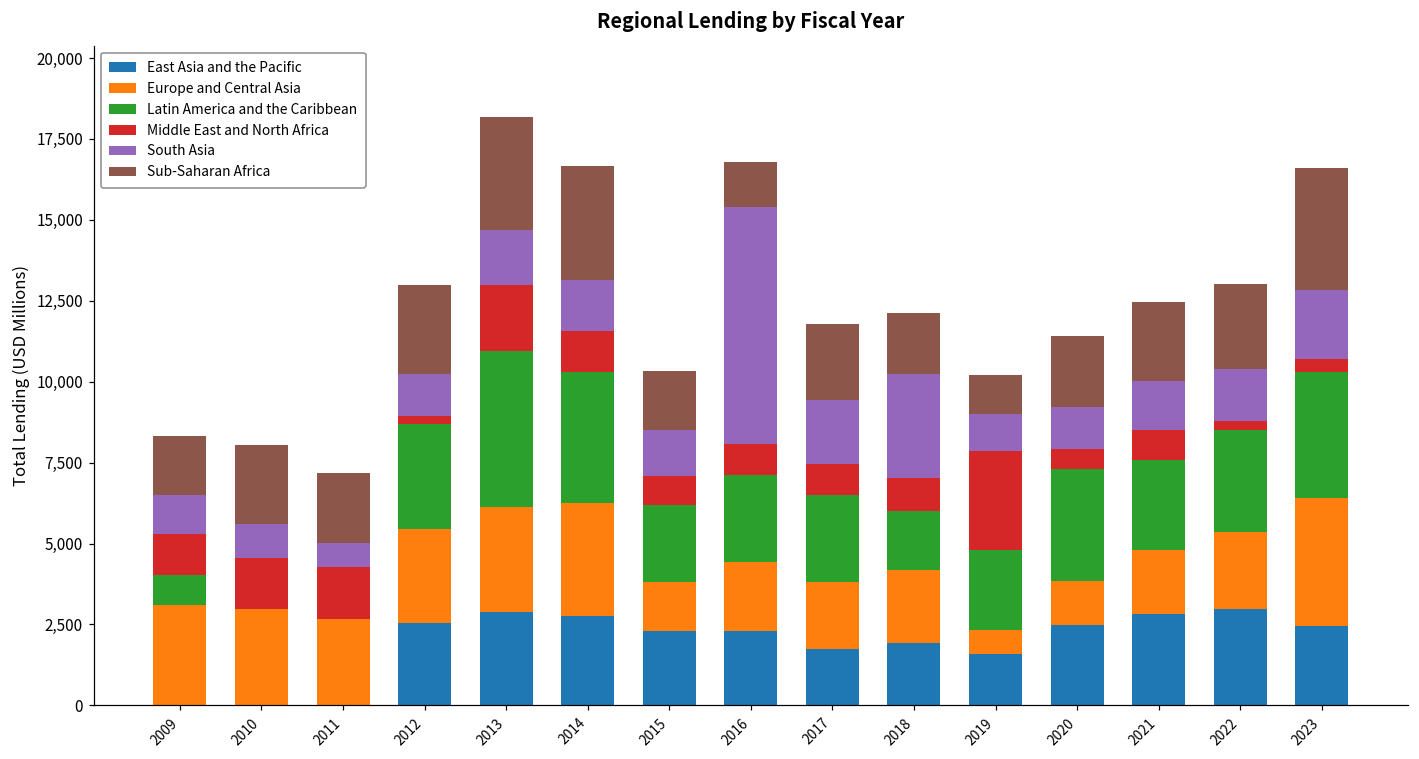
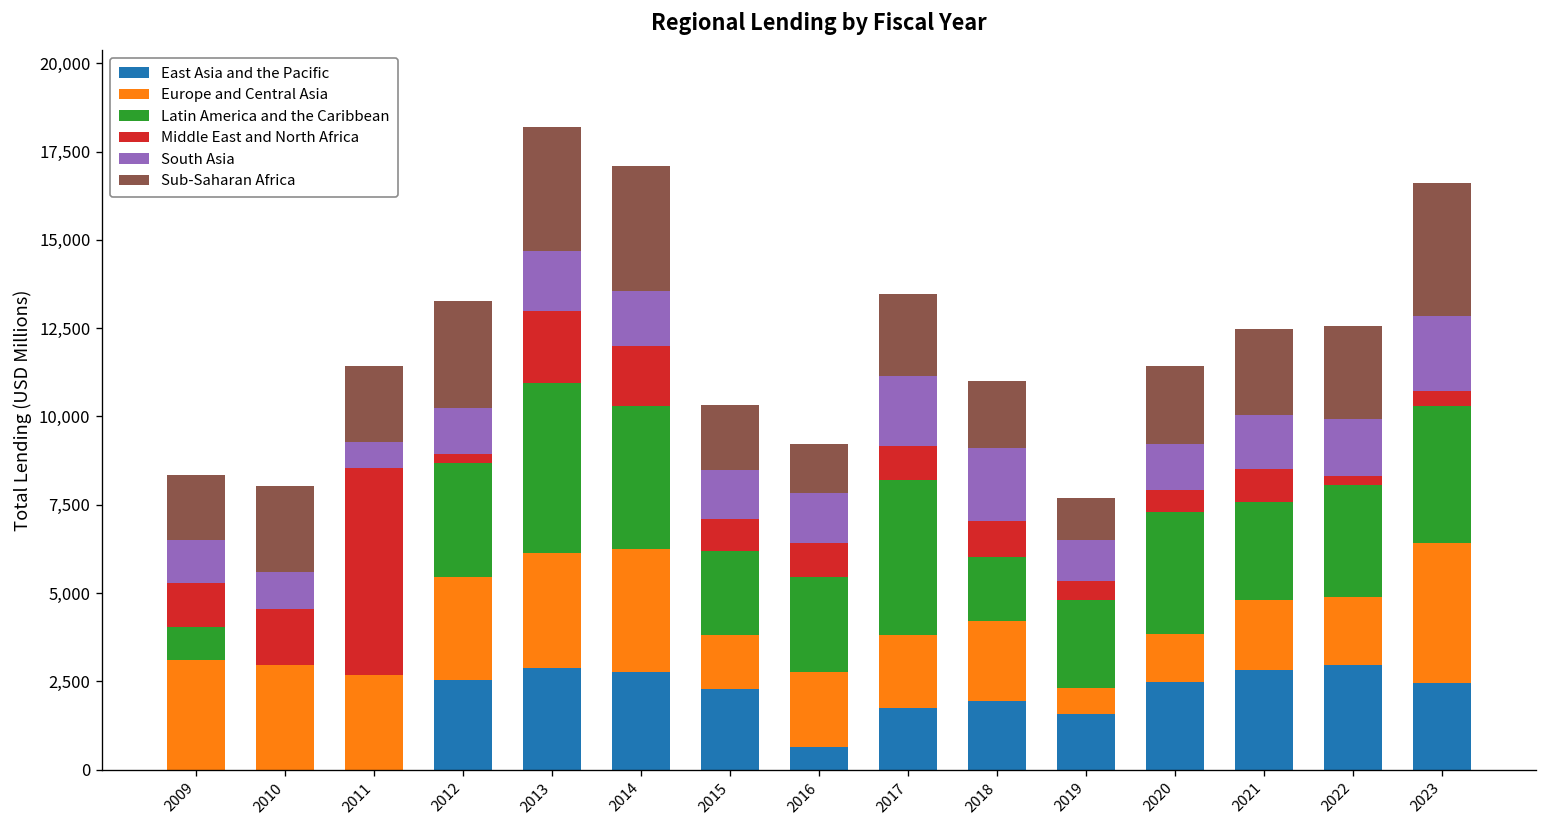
  {
    "East Asia and the Pacific": {
      "2009": "0",
      "2010": "0",
      "2011": "0",
      "2012": "2,500",
      "2013": "2,900",
      "2014": "2,800",
      "2015": "2,300",
-     "2016": "2,300",
+     "2016": "600",
      "2017": "1,700",
      "2018": "1,900",
      "2019": "1,600",
      "2020": "2,500",
      "2021": "2,800",
      "2022": "3,000",
      "2023": "2,400"
    },
    "Europe and Central Asia": {
      "2009": "3,100",
      "2010": "3,000",
      "2011": "2,700",
      "2012": "2,900",
      "2013": "3,300",
      "2014": "3,500",
      "2015": "1,500",
      "2016": "2,100",
      "2017": "2,100",
      "2018": "2,300",
      "2019": "700",
      "2020": "1,300",
      "2021": "2,000",
-     "2022": "2,400",
+     "2022": "1,900",
      "2023": "4,000"
    },
    "Latin America and the Caribbean": {
      "2009": "900",
      "2010": "0",
      "2011": "0",
      "2012": "3,200",
      "2013": "4,800",
      "2014": "4,100",
      "2015": "2,400",
      "2016": "2,700",
-     "2017": "2,700",
+     "2017": "4,400",
      "2018": "1,800",
      "2019": "2,500",
      "2020": "3,500",
      "2021": "2,800",
      "2022": "3,200",
      "2023": "3,900"
    },
    "Middle East and North Africa": {
      "2009": "1,300",
      "2010": "1,600",
-     "2011": "1,600",
+     "2011": "5,900",
      "2012": "200",
      "2013": "2,000",
-     "2014": "1,300",
+     "2014": "1,700",
      "2015": "900",
      "2016": "1,000",
      "2017": "1,000",
      "2018": "1,000",
-     "2019": "3,000",
+     "2019": "500",
      "2020": "600",
      "2021": "900",
      "2022": "300",
      "2023": "400"
    },
    "South Asia": {
      "2009": "1,200",
      "2010": "1,100",
      "2011": "700",
      "2012": "1,300",
      "2013": "1,700",
      "2014": "1,600",
      "2015": "1,400",
-     "2016": "7,300",
+     "2016": "1,400",
      "2017": "2,000",
-     "2018": "3,200",
+     "2018": "2,100",
      "2019": "1,200",
      "2020": "1,300",
      "2021": "1,500",
      "2022": "1,600",
      "2023": "2,100"
    },
    "Sub-Saharan Africa": {
      "2009": "1,800",
      "2010": "2,400",
      "2011": "2,200",
-     "2012": "2,700",
+     "2012": "3,000",
      "2013": "3,500",
      "2014": "3,500",
      "2015": "1,800",
      "2016": "1,400",
      "2017": "2,300",
      "2018": "1,900",
      "2019": "1,200",
      "2020": "2,200",
      "2021": "2,400",
      "2022": "2,600",
      "2023": "3,800"
    }
  }
